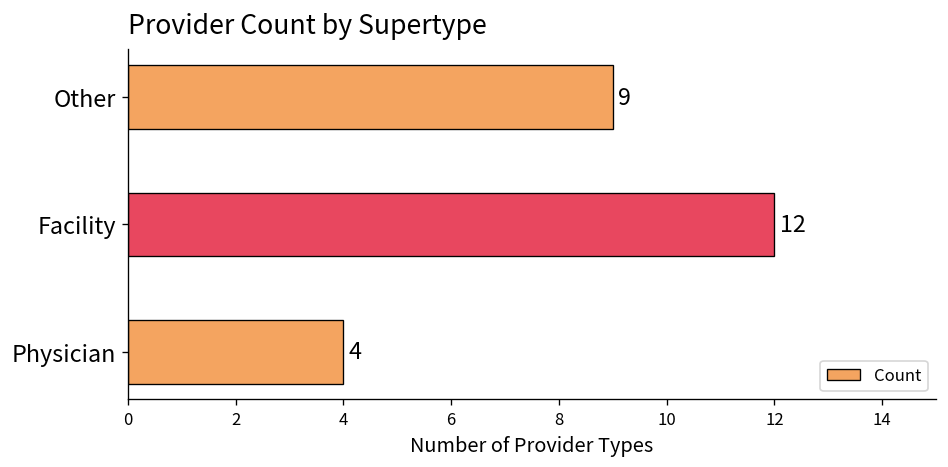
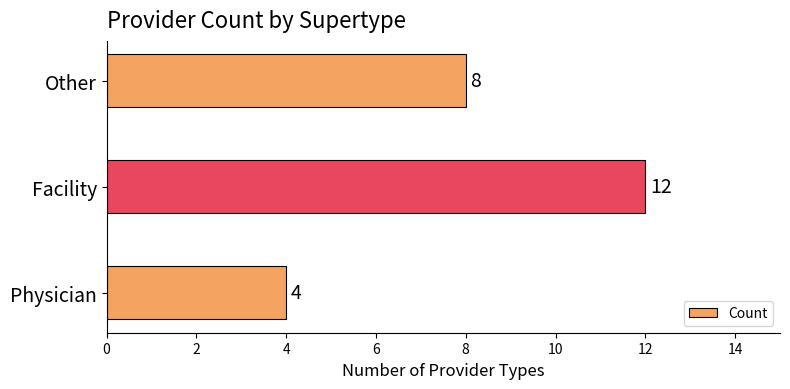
  {
-   "Other": 9,
+   "Other": 8,
    "Facility": 12,
    "Physician": 4
  }
